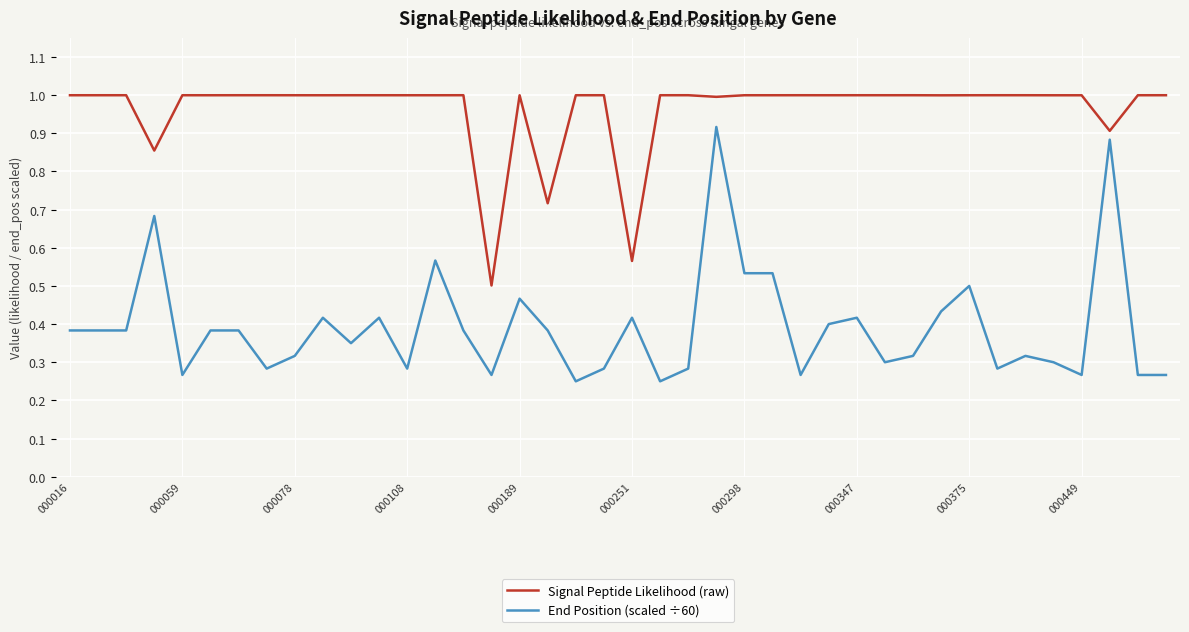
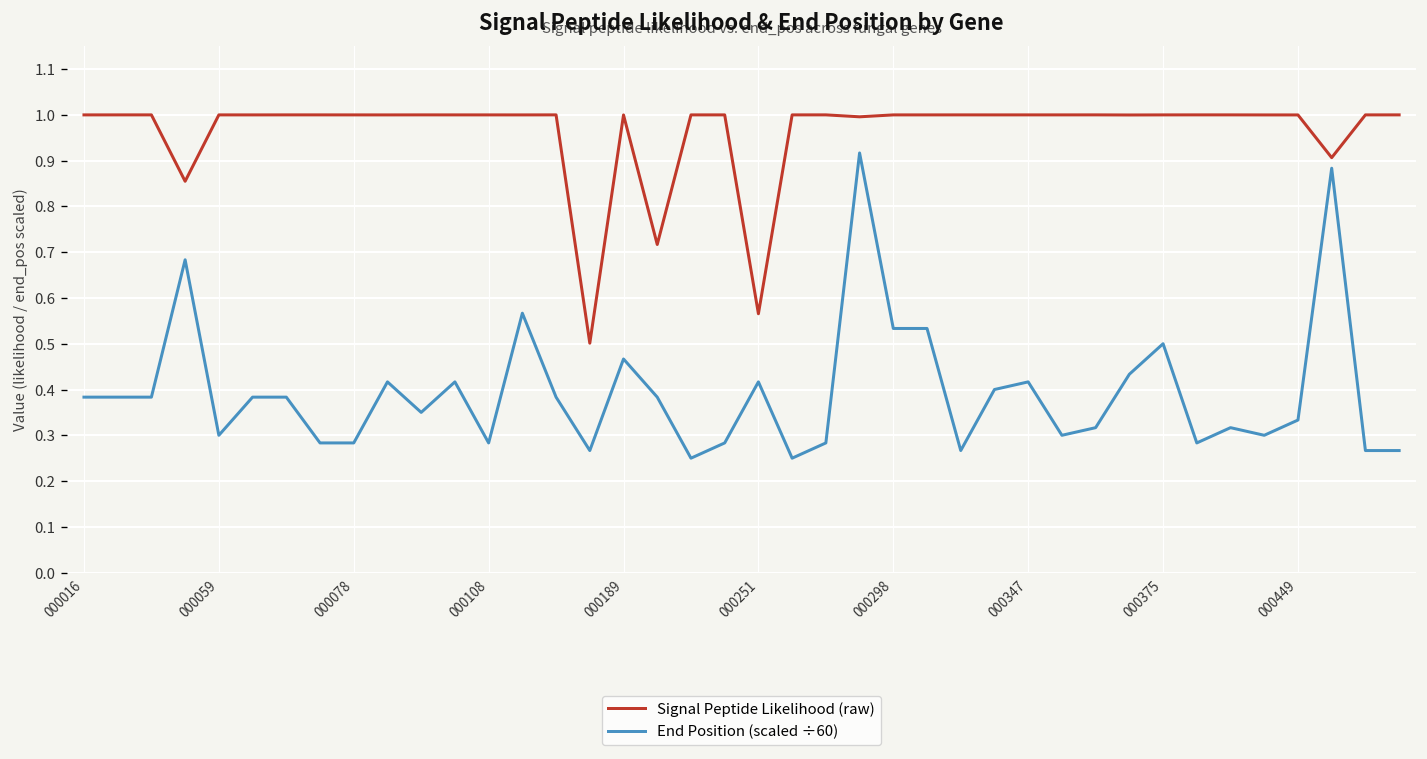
  {
    "Signal Peptide Likelihood (raw)": {
      "000016": 1.00,
      "000059": 1.00,
      "000078": 1.00,
      "000108": 1.00,
      "000189": 1.00,
      "000251": 0.57,
      "000298": 1.00,
      "000347": 1.00,
      "000375": 1.00,
      "000449": 1.00
    },
    "End Position (scaled ÷60)": {
      "000016": 0.38,
-     "000059": 0.27,
-     "000078": 0.32,
+     "000059": 0.30,
+     "000078": 0.28,
      "000108": 0.28,
      "000189": 0.47,
      "000251": 0.42,
      "000298": 0.53,
      "000347": 0.42,
      "000375": 0.50,
-     "000449": 0.27
+     "000449": 0.33
    }
  }
